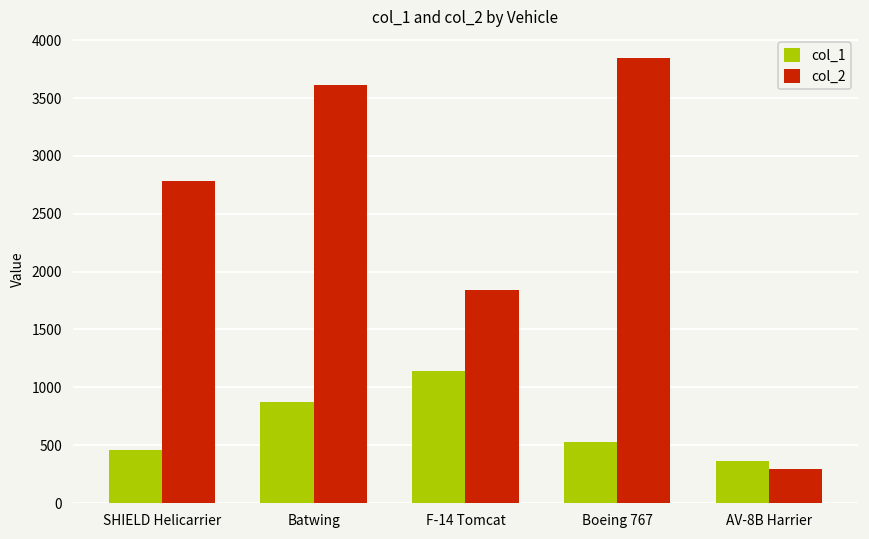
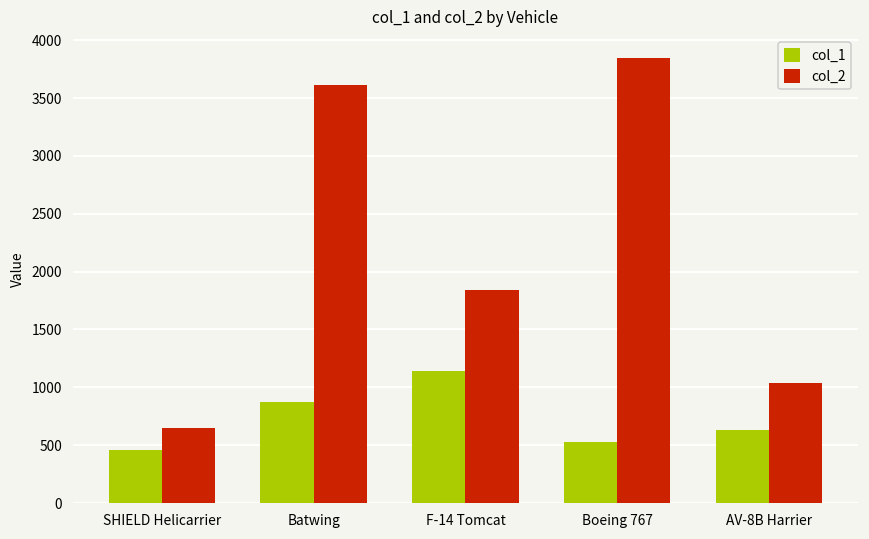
  {
    "col_1": {
      "SHIELD Helicarrier": 460,
      "Batwing": 870,
      "F-14 Tomcat": 1140,
      "Boeing 767": 530,
-     "AV-8B Harrier": 360
+     "AV-8B Harrier": 630
    },
    "col_2": {
-     "SHIELD Helicarrier": 2780,
+     "SHIELD Helicarrier": 650,
      "Batwing": 3620,
      "F-14 Tomcat": 1840,
      "Boeing 767": 3850,
-     "AV-8B Harrier": 300
+     "AV-8B Harrier": 1040
    }
  }
